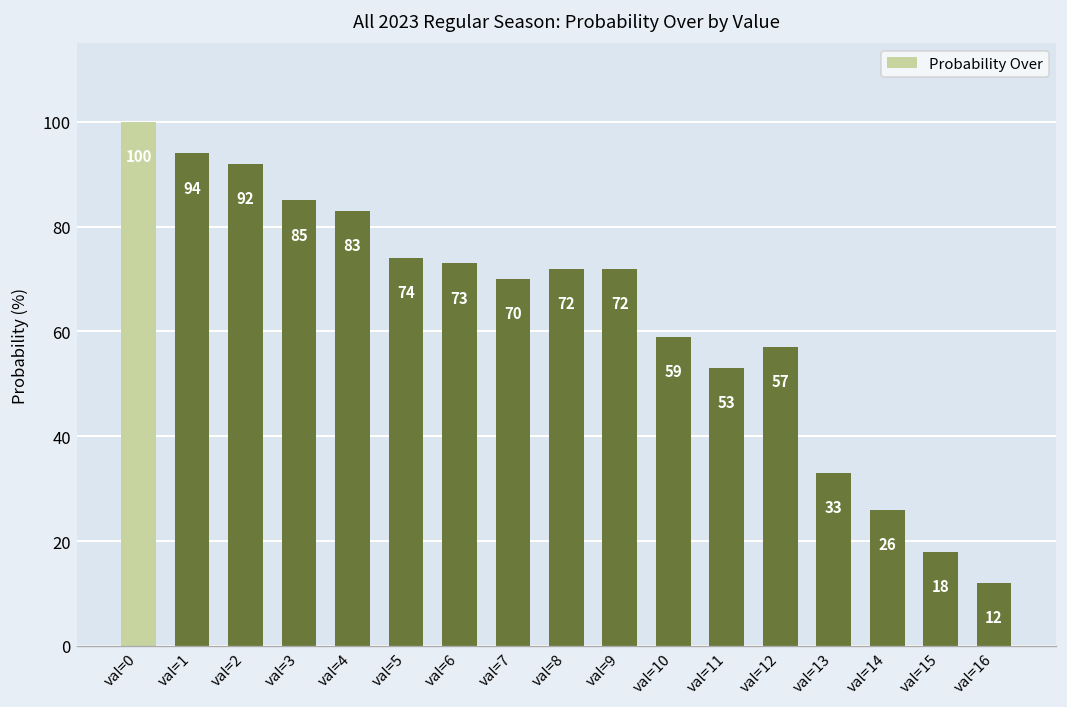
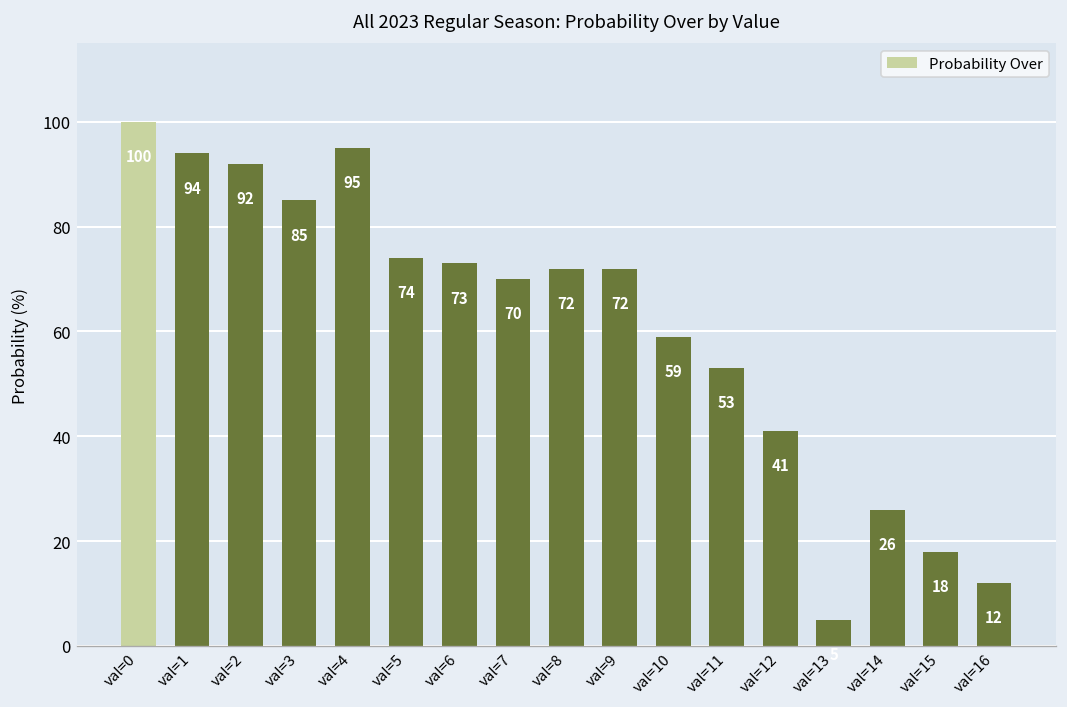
  {
    "val=0": 100,
    "val=1": 94,
    "val=2": 92,
    "val=3": 85,
-   "val=4": 83,
+   "val=4": 95,
    "val=5": 74,
    "val=6": 73,
    "val=7": 70,
    "val=8": 72,
    "val=9": 72,
    "val=10": 59,
    "val=11": 53,
-   "val=12": 57,
-   "val=13": 33,
+   "val=12": 41,
+   "val=13": 5,
    "val=14": 26,
    "val=15": 18,
    "val=16": 12
  }
